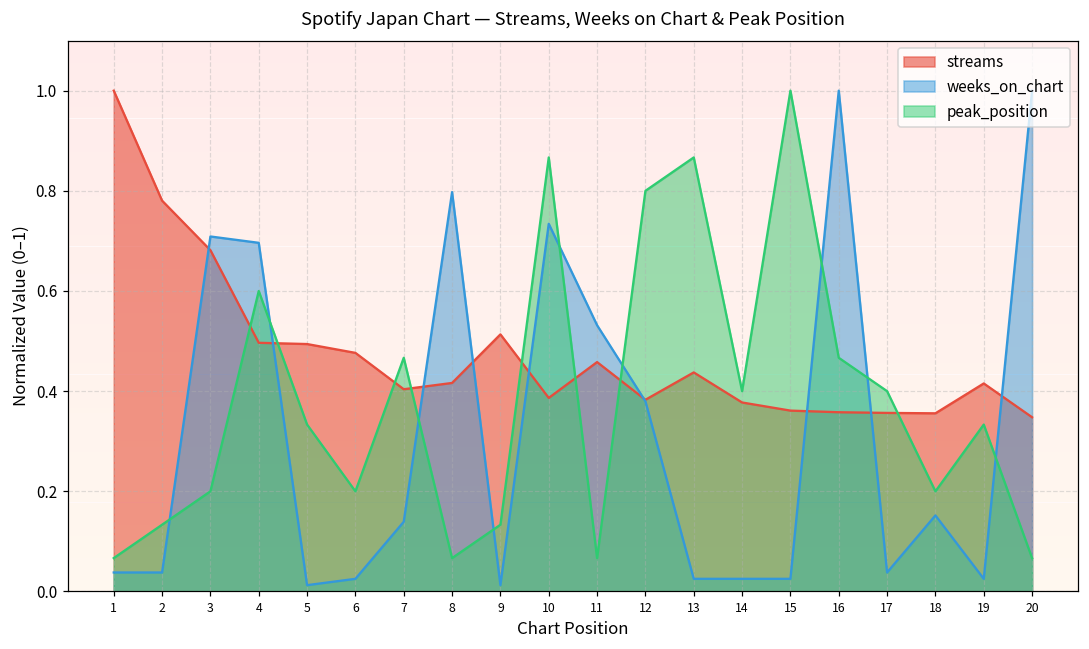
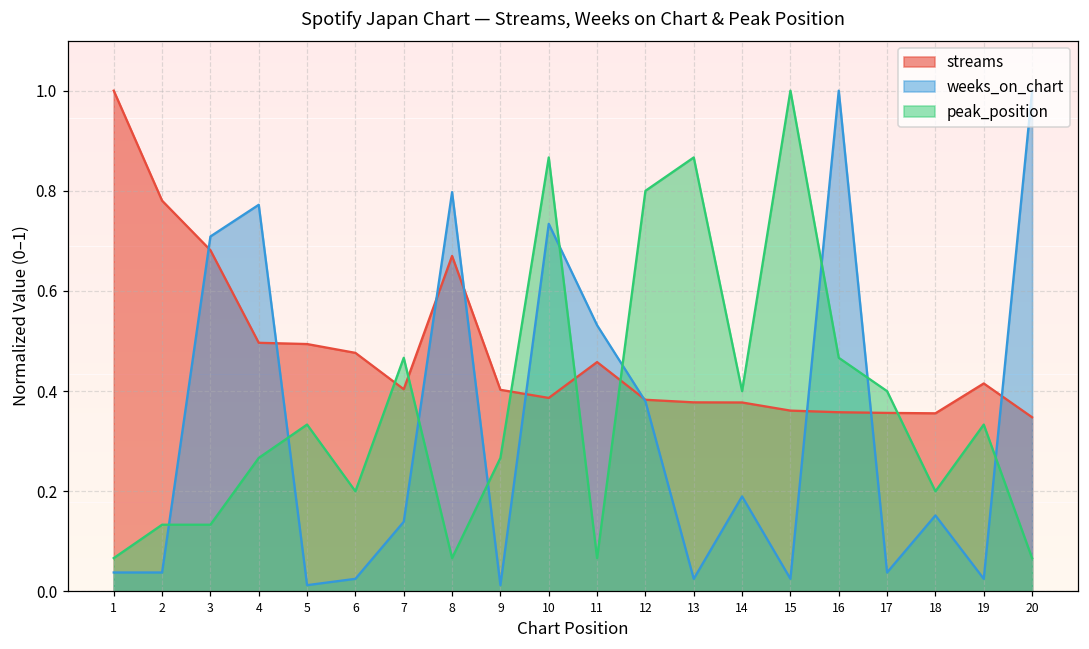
  {
    "streams": {
      "1": 1.00,
      "2": 0.78,
      "3": 0.68,
      "4": 0.50,
      "5": 0.49,
      "6": 0.48,
      "7": 0.40,
-     "8": 0.42,
-     "9": 0.51,
+     "8": 0.67,
+     "9": 0.40,
      "10": 0.39,
      "11": 0.46,
-     "13": 0.44,
+     "13": 0.38,
      "14": 0.38,
      "15": 0.36,
      "16": 0.36,
      "17": 0.36,
      "18": 0.36,
      "19": 0.42,
      "20": 0.35
    },
    "weeks_on_chart": {
      "1": 0.04,
      "2": 0.04,
      "3": 0.71,
-     "4": 0.70,
+     "4": 0.77,
      "5": 0.01,
      "6": 0.03,
      "7": 0.14,
      "8": 0.80,
      "9": 0.01,
      "10": 0.73,
      "11": 0.53,
      "13": 0.03,
-     "14": 0.03,
+     "14": 0.19,
      "15": 0.03,
      "16": 1.00,
      "17": 0.04,
      "18": 0.15,
      "19": 0.03
    },
    "peak_position": {
      "1": 0.07,
      "2": 0.13,
-     "3": 0.20,
-     "4": 0.60,
+     "3": 0.13,
+     "4": 0.27,
      "5": 0.33,
      "6": 0.20,
      "7": 0.47,
      "8": 0.07,
-     "9": 0.13,
+     "9": 0.27,
      "10": 0.87,
      "11": 0.07,
      "12": 0.80,
      "13": 0.87,
      "14": 0.40,
      "15": 1.00,
      "16": 0.47,
      "17": 0.40,
      "18": 0.20,
      "19": 0.33,
      "20": 0.07
    }
  }
